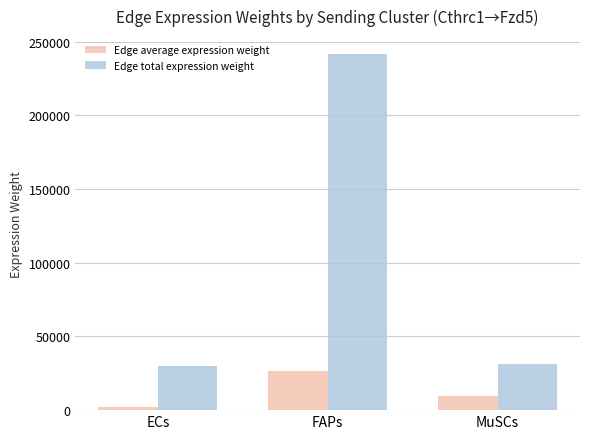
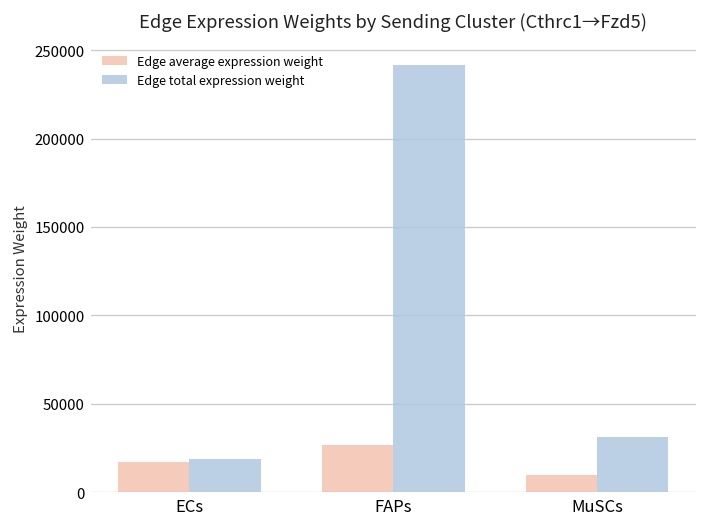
  {
    "Edge average expression weight": {
-     "ECs": 2000,
+     "ECs": 17000,
      "FAPs": 27000,
      "MuSCs": 10000
    },
    "Edge total expression weight": {
-     "ECs": 30000,
+     "ECs": 19000,
      "FAPs": 242000,
      "MuSCs": 32000
    }
  }
